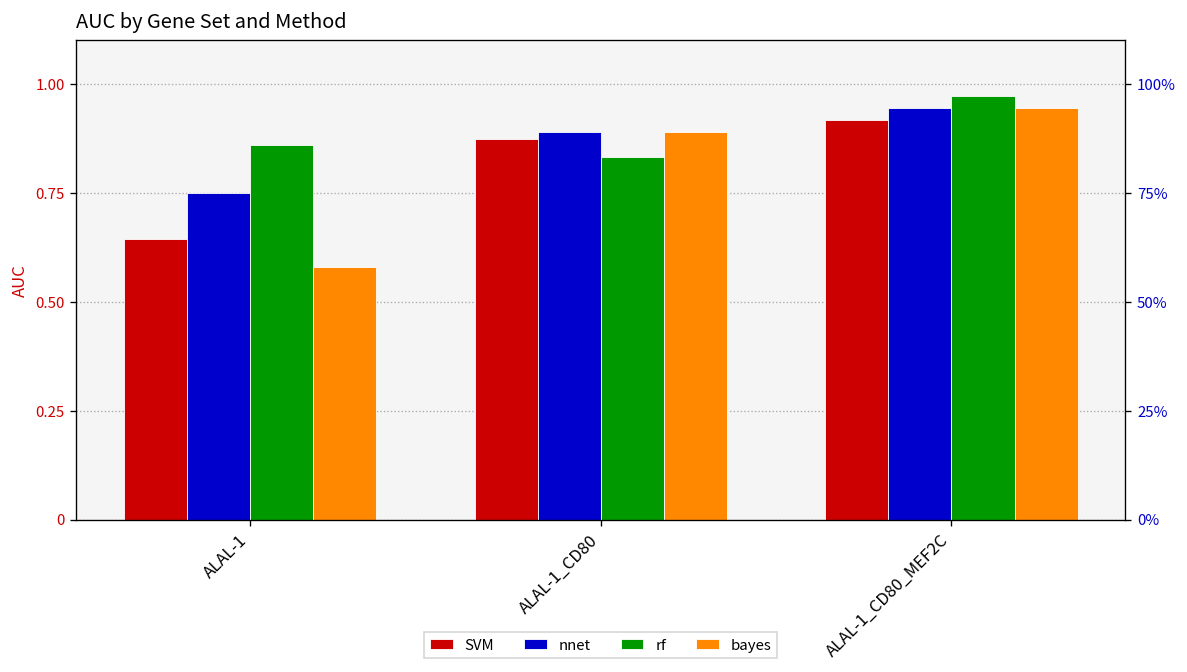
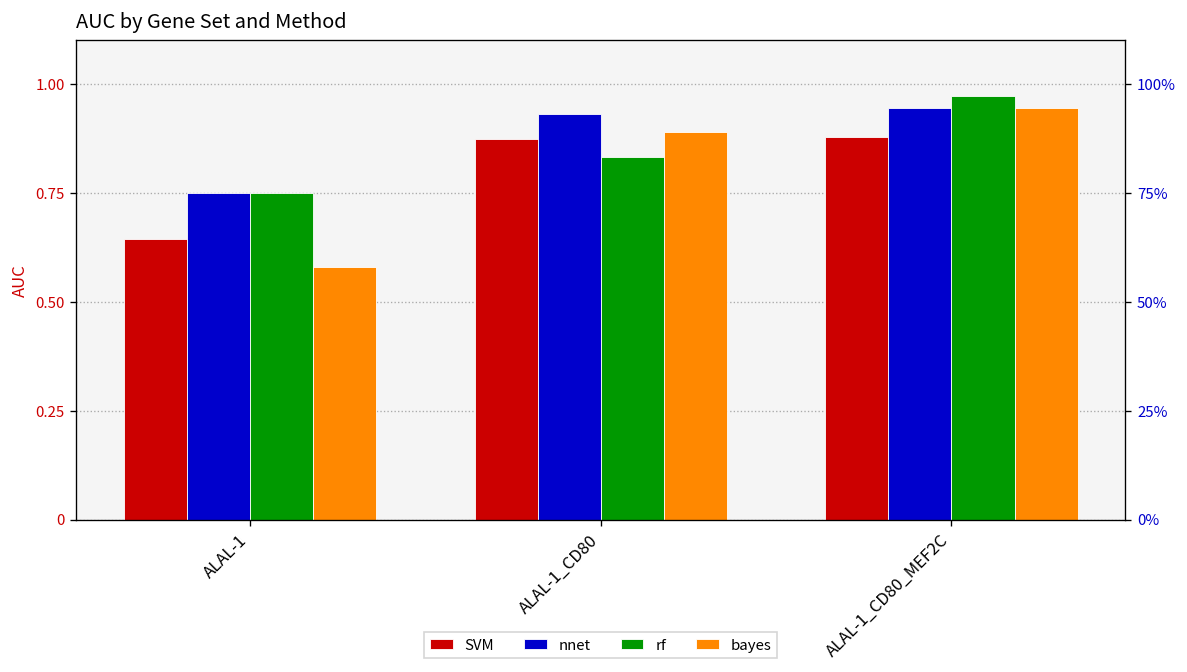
  {
    "SVM": {
      "ALAL-1": 0.64,
      "ALAL-1_CD80": 0.87,
-     "ALAL-1_CD80_MEF2C": 0.92
+     "ALAL-1_CD80_MEF2C": 0.88
    },
    "nnet": {
      "ALAL-1": 0.75,
-     "ALAL-1_CD80": 0.89,
+     "ALAL-1_CD80": 0.93,
      "ALAL-1_CD80_MEF2C": 0.94
    },
    "rf": {
-     "ALAL-1": 0.86,
+     "ALAL-1": 0.75,
      "ALAL-1_CD80": 0.83,
      "ALAL-1_CD80_MEF2C": 0.97
    },
    "bayes": {
      "ALAL-1": 0.58,
      "ALAL-1_CD80": 0.89,
      "ALAL-1_CD80_MEF2C": 0.94
    }
  }
